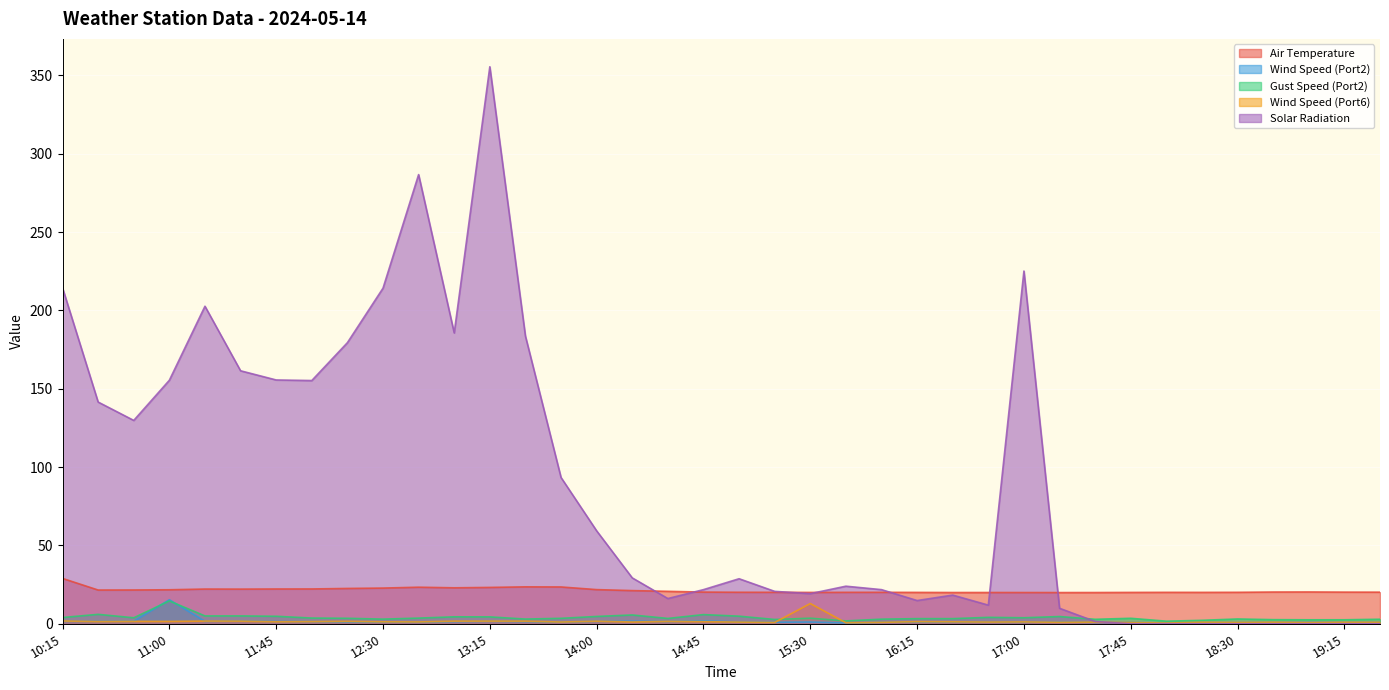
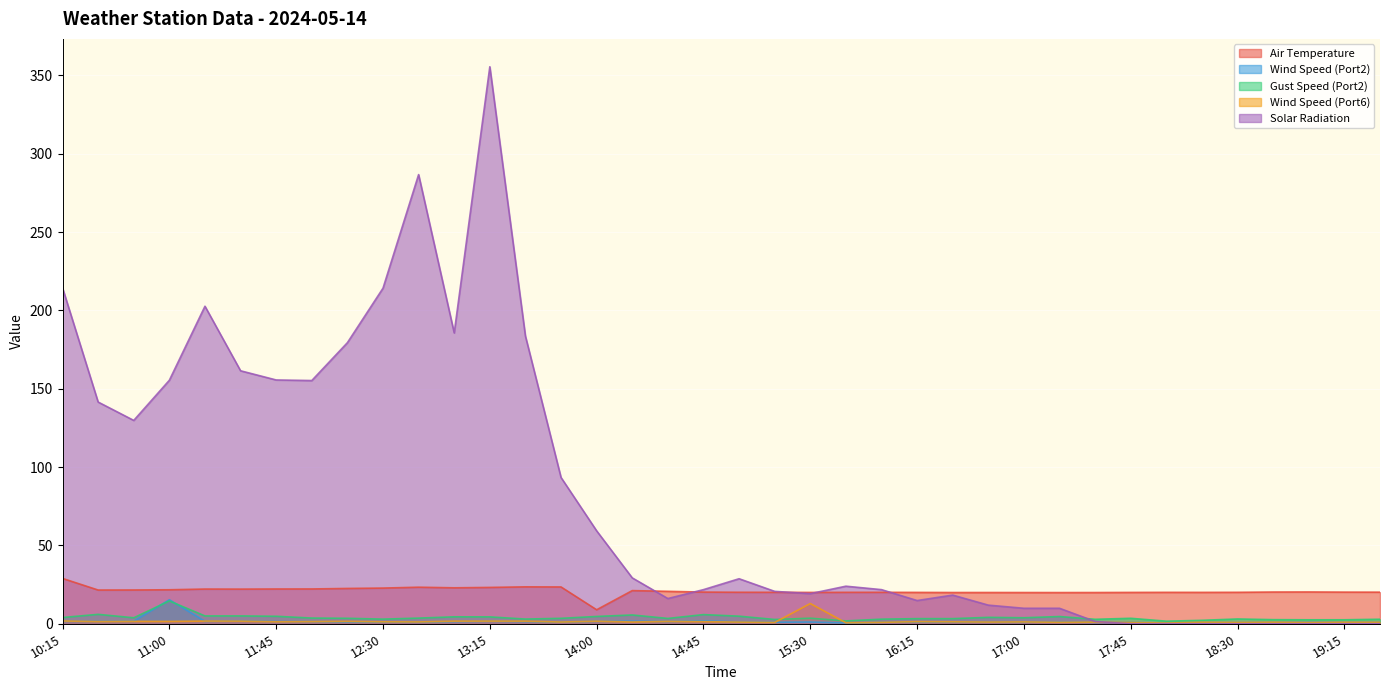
  {
    "Air Temperature": {
      "10:15": 29,
      "11:00": 22,
      "11:45": 22,
      "12:30": 23,
      "13:15": 23,
-     "14:00": 22,
+     "14:00": 9,
      "16:15": 20,
      "17:00": 20,
      "17:45": 20,
      "18:30": 20,
      "19:15": 20
    },
    "Wind Speed (Port2)": {
      "15:30": 1
    },
    "Gust Speed (Port2)": {
      "10:15": 4,
      "11:45": 5,
      "12:30": 3,
      "13:15": 4,
      "14:00": 5,
      "14:45": 6,
      "15:30": 4,
      "16:15": 3,
      "17:00": 4,
      "17:45": 4,
      "18:30": 3
    },
    "Wind Speed (Port6)": {
      "11:00": 1,
      "15:30": 13
    },
    "Solar Radiation": {
      "10:15": 214,
      "11:00": 155,
      "11:45": 156,
      "12:30": 214,
      "13:15": 356,
      "14:00": 59,
      "16:15": 15,
-     "17:00": 225
+     "17:00": 10
    }
  }
